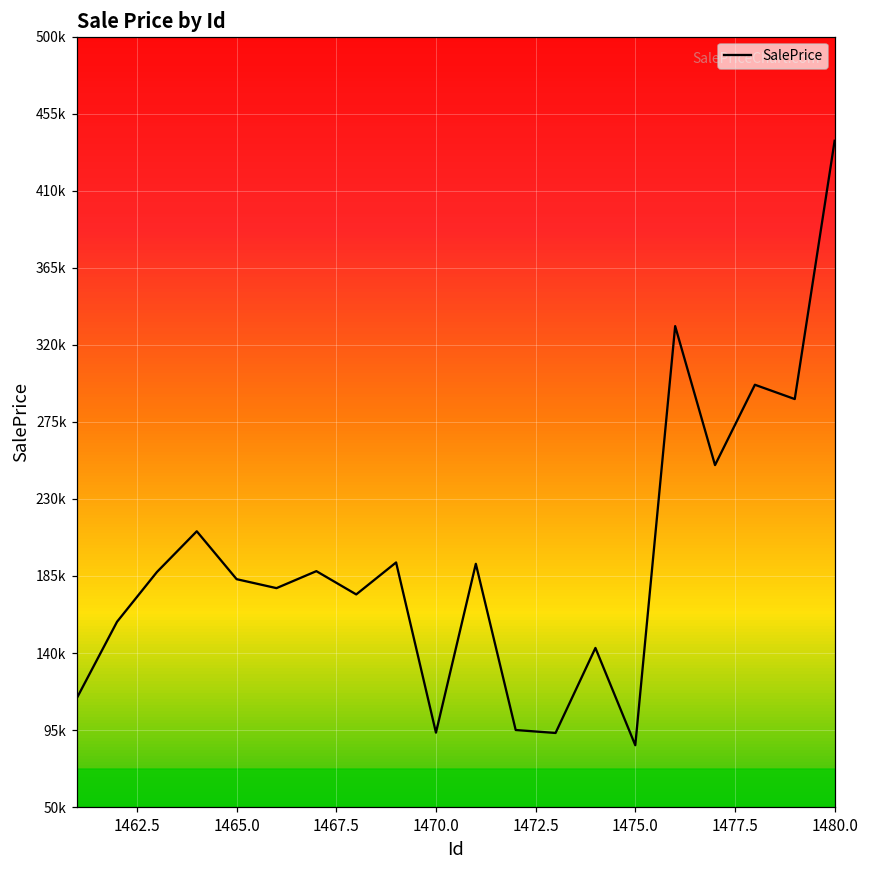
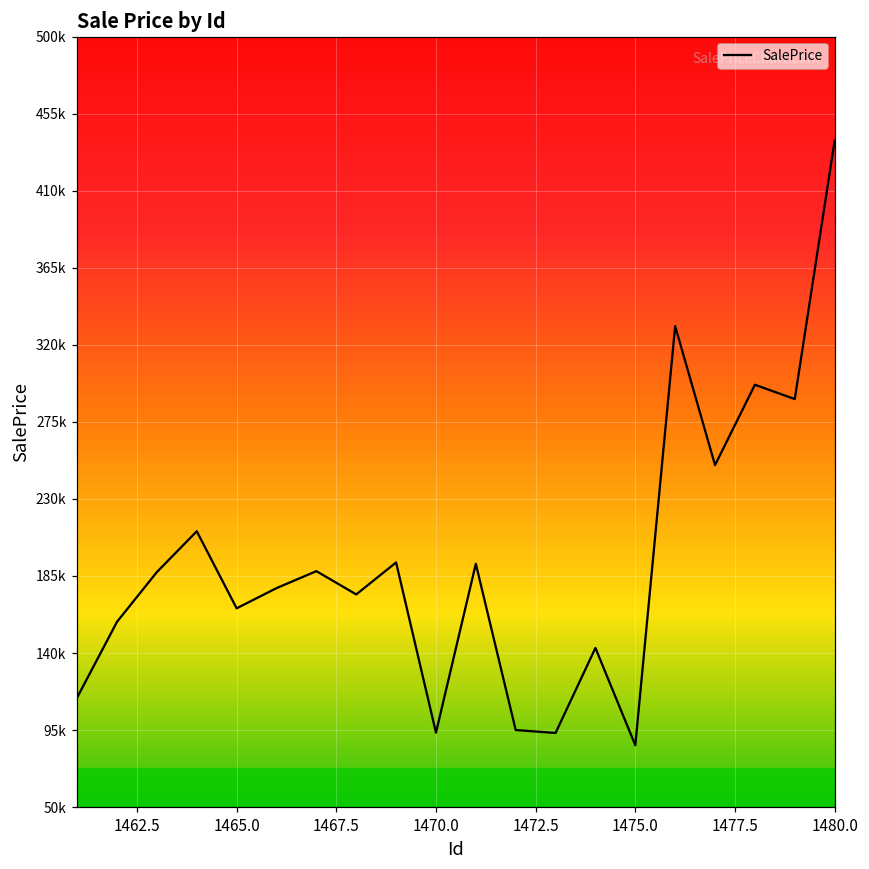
  {
-   "1465.0": 183000,
+   "1465.0": 166000,
    "1470.0": 93000,
    "1475.0": 86000,
    "1480.0": 439000
  }
